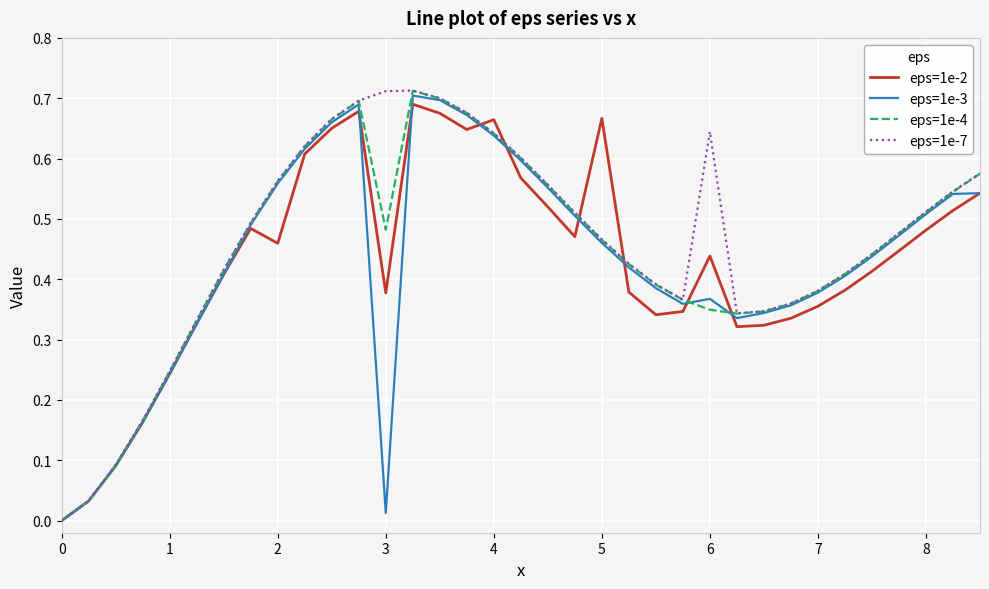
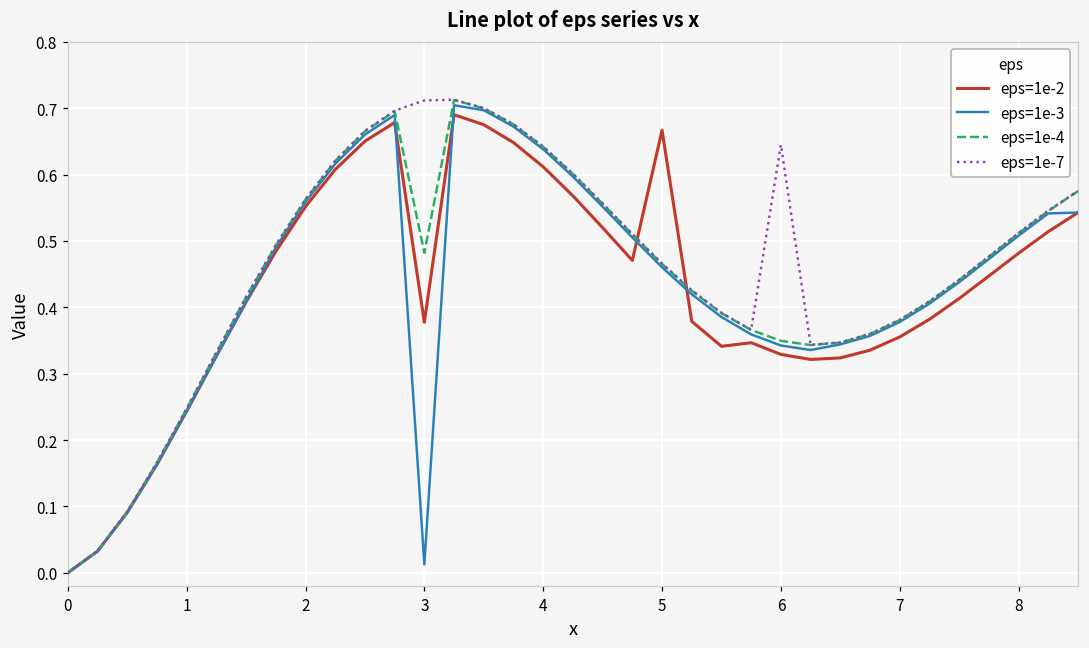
  {
    "eps=1e-2": {
-     "2": 0.46,
+     "2": 0.55,
      "3": 0.38,
-     "4": 0.66,
+     "4": 0.61,
      "5": 0.67,
-     "6": 0.44,
+     "6": 0.33,
      "7": 0.36,
      "8": 0.48
    },
    "eps=1e-3": {
      "3": 0.01,
      "5": 0.46,
-     "6": 0.37
+     "6": 0.34
    },
    "eps=1e-4": {
      "3": 0.48,
      "6": 0.35
    },
    "eps=1e-7": {
      "3": 0.71,
      "6": 0.64
    }
  }
